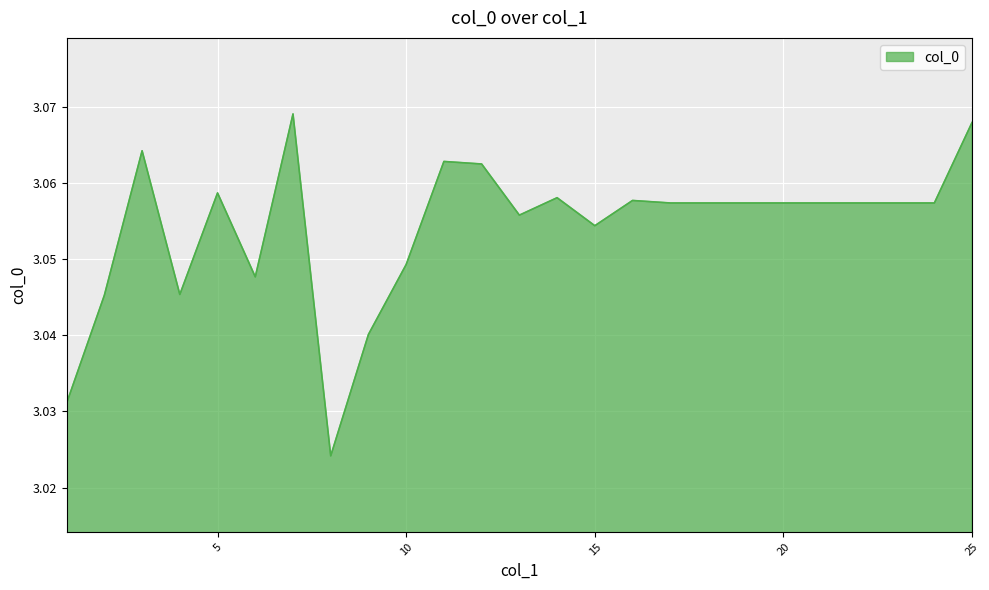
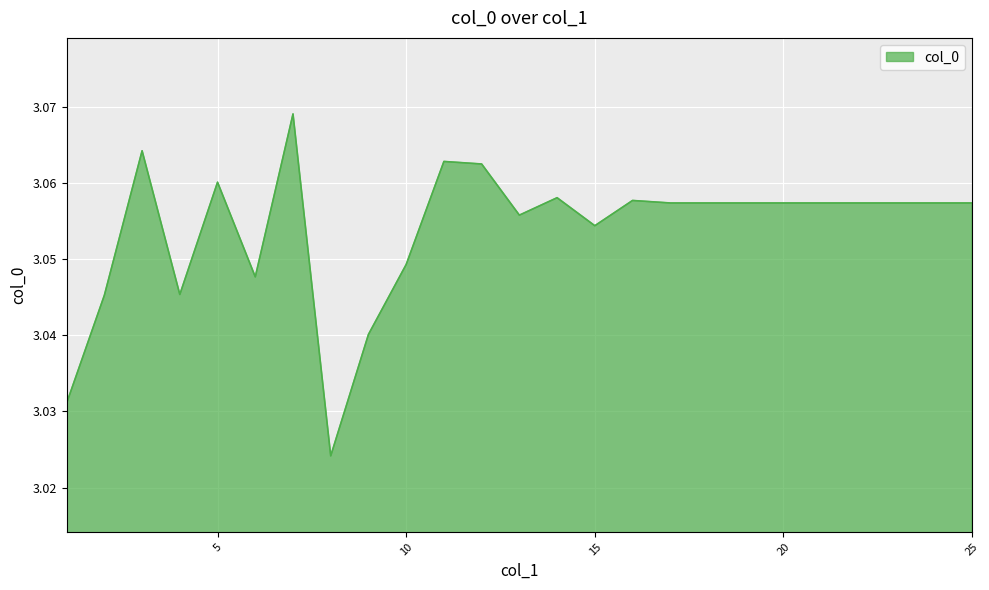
  {
-   "5": 3.059,
+   "5": 3.060,
    "10": 3.049,
    "15": 3.054,
    "20": 3.057,
-   "25": 3.068
+   "25": 3.057
  }
